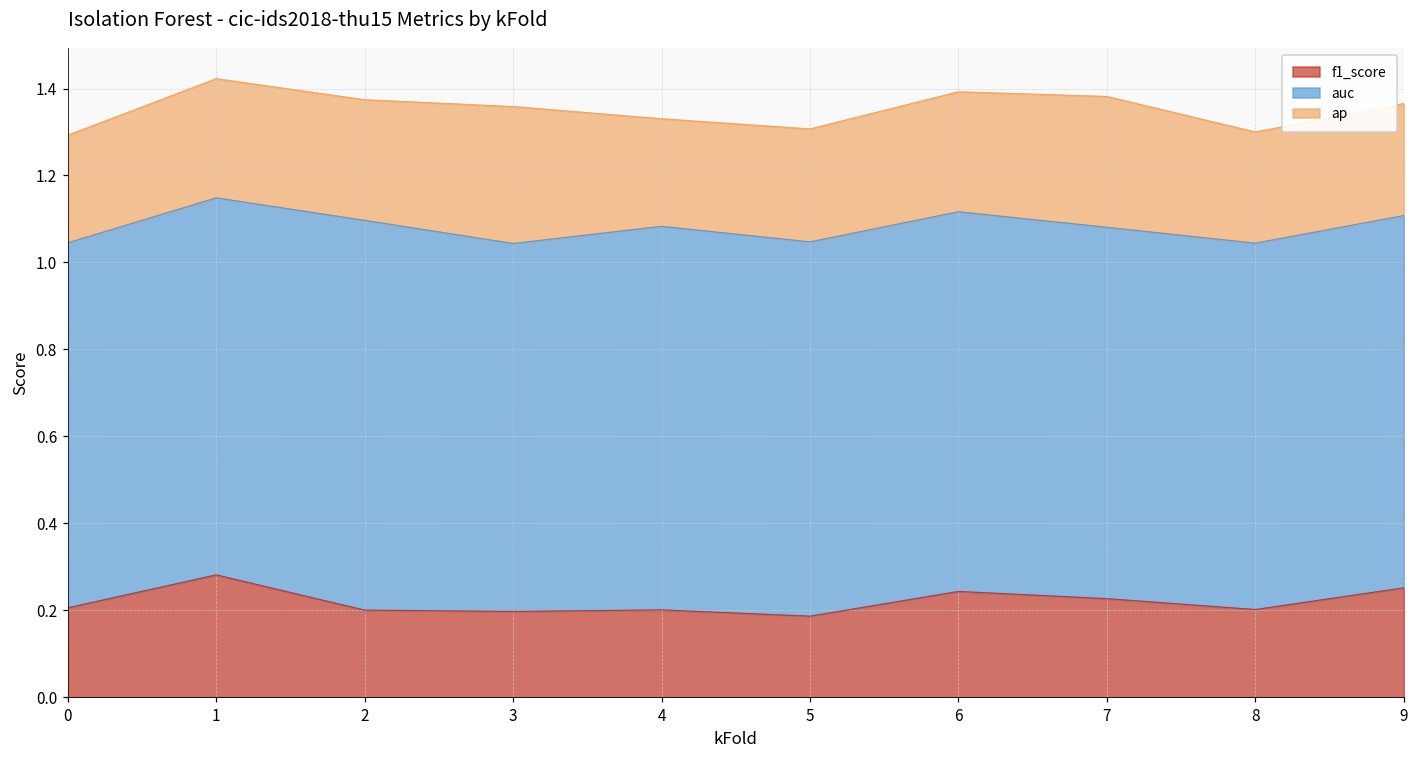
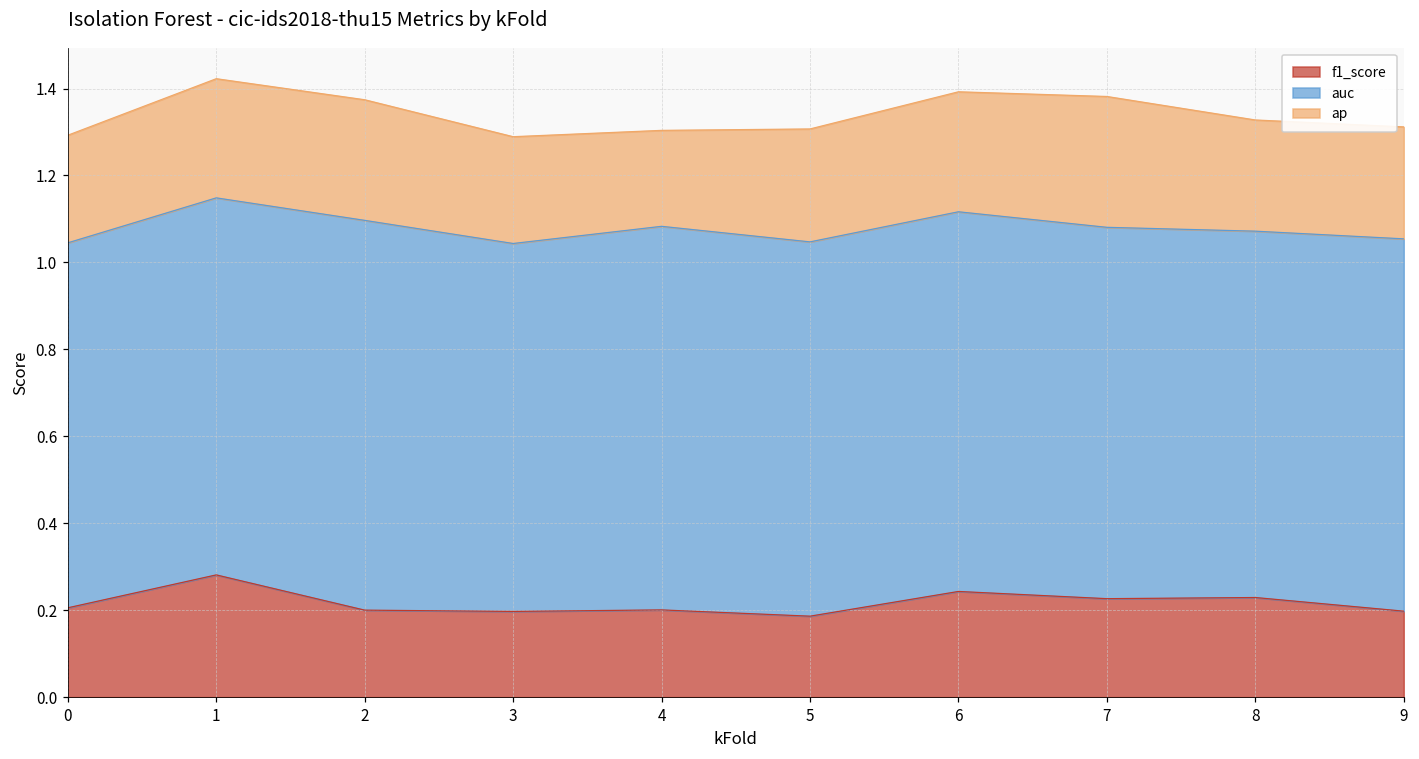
  {
    "f1_score": {
      "0": 0.21,
      "1": 0.28,
      "2": 0.20,
      "3": 0.20,
      "4": 0.20,
      "5": 0.19,
      "6": 0.24,
      "7": 0.23,
-     "8": 0.20,
-     "9": 0.25
+     "8": 0.23,
+     "9": 0.20
    },
    "auc": {
      "0": 0.84,
      "1": 0.87,
      "2": 0.90,
      "3": 0.85,
      "4": 0.88,
      "5": 0.86,
      "6": 0.87,
      "7": 0.85,
      "8": 0.84,
      "9": 0.86
    },
    "ap": {
      "0": 0.25,
      "1": 0.27,
      "2": 0.28,
-     "3": 0.31,
-     "4": 0.25,
+     "3": 0.25,
+     "4": 0.22,
      "5": 0.26,
      "6": 0.28,
      "7": 0.30,
      "8": 0.26,
      "9": 0.26
    }
  }
